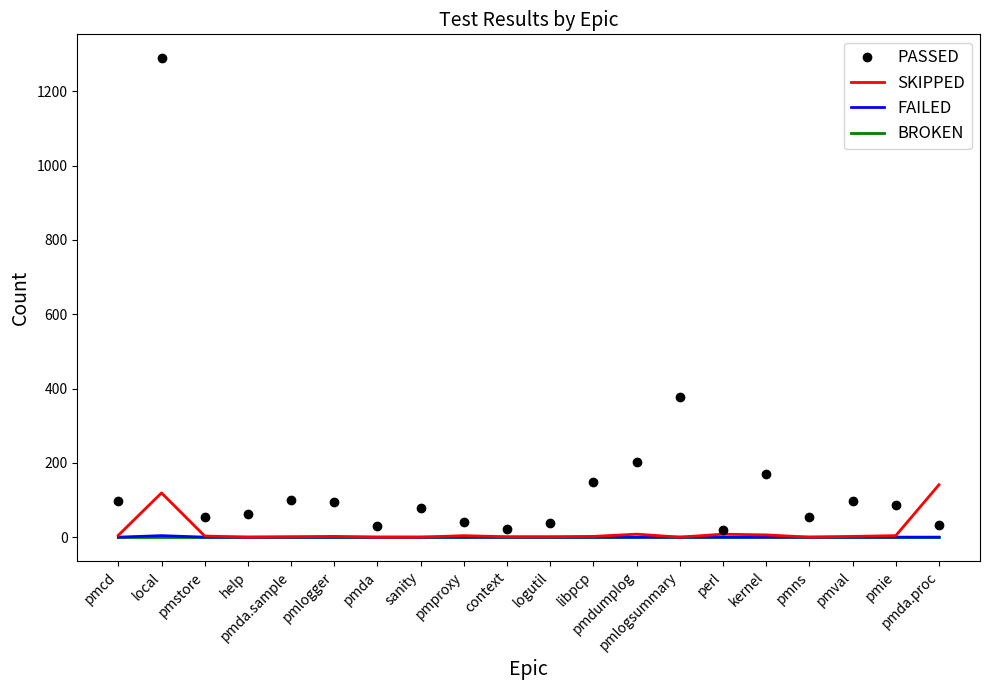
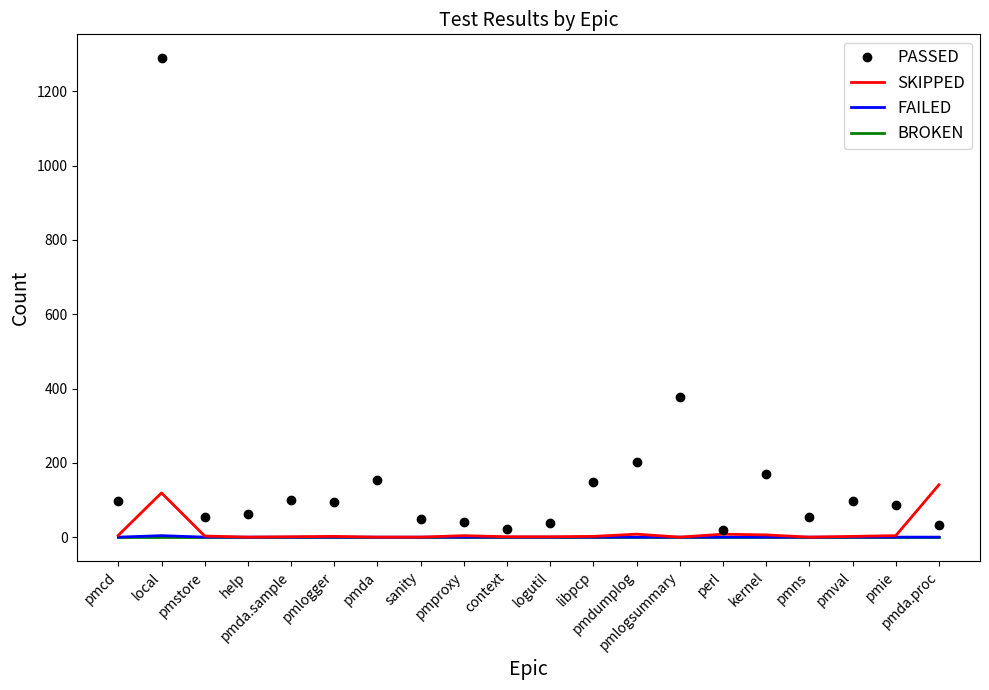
  {
    "PASSED": {
      "pmcd": 100,
      "local": 1290,
      "pmstore": 60,
      "help": 60,
      "pmda.sample": 100,
      "pmlogger": 90,
-     "pmda": 30,
-     "sanity": 80,
+     "pmda": 150,
+     "sanity": 50,
      "pmproxy": 40,
      "context": 20,
      "logutil": 40,
      "libpcp": 150,
      "pmdumplog": 200,
      "pmlogsummary": 380,
      "perl": 20,
      "kernel": 170,
      "pmns": 50,
      "pmval": 100,
      "pmie": 90,
      "pmda.proc": 30
    },
    "SKIPPED": {
      "local": 120,
      "pmdumplog": 10,
      "perl": 10,
      "pmda.proc": 140
    }
  }
